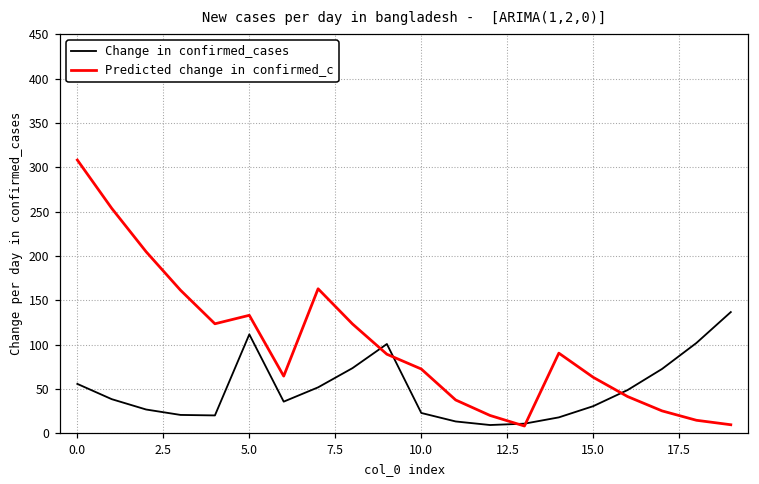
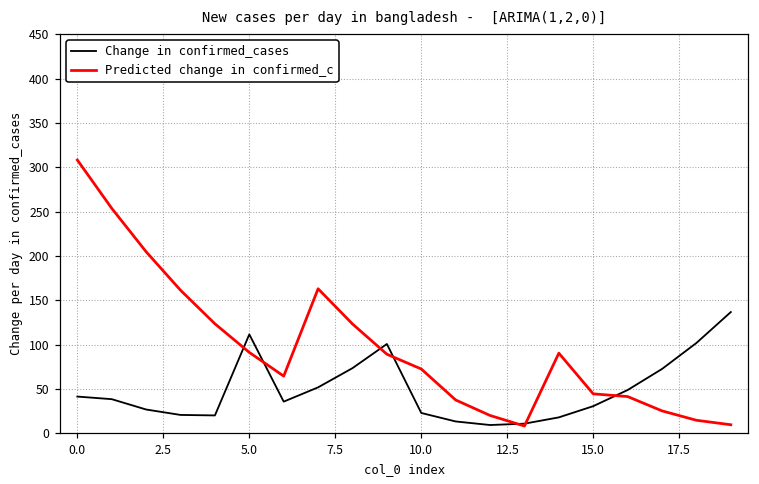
  {
    "Change in confirmed_cases": {
-     "0.0": 60,
+     "0.0": 40,
      "5.0": 110,
      "10.0": 20,
      "15.0": 30
    },
    "Predicted change in confirmed_c": {
      "0.0": 310,
-     "5.0": 130,
+     "5.0": 90,
      "10.0": 70,
-     "15.0": 60
+     "15.0": 40
    }
  }
